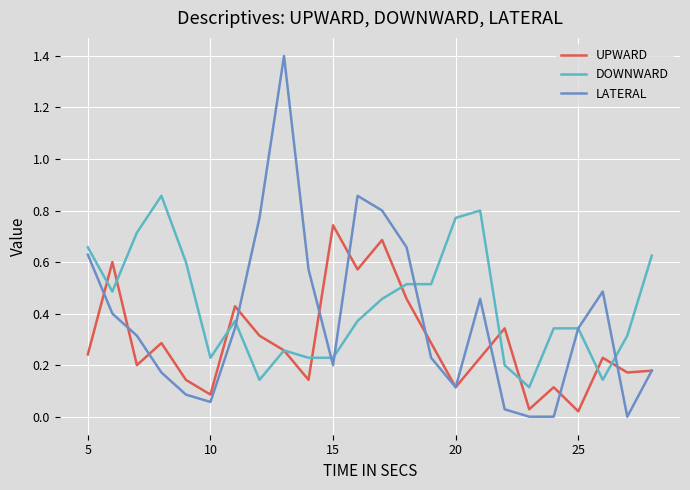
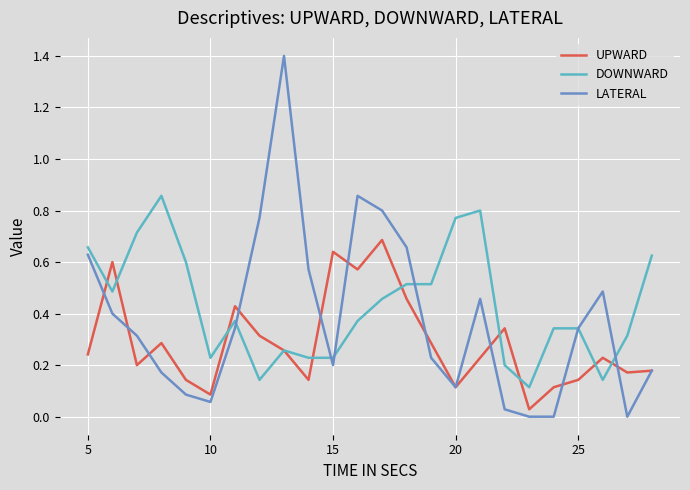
  {
    "UPWARD": {
      "5": 0.24,
      "10": 0.09,
-     "15": 0.74,
-     "25": 0.02
+     "15": 0.64,
+     "25": 0.14
    }
  }
